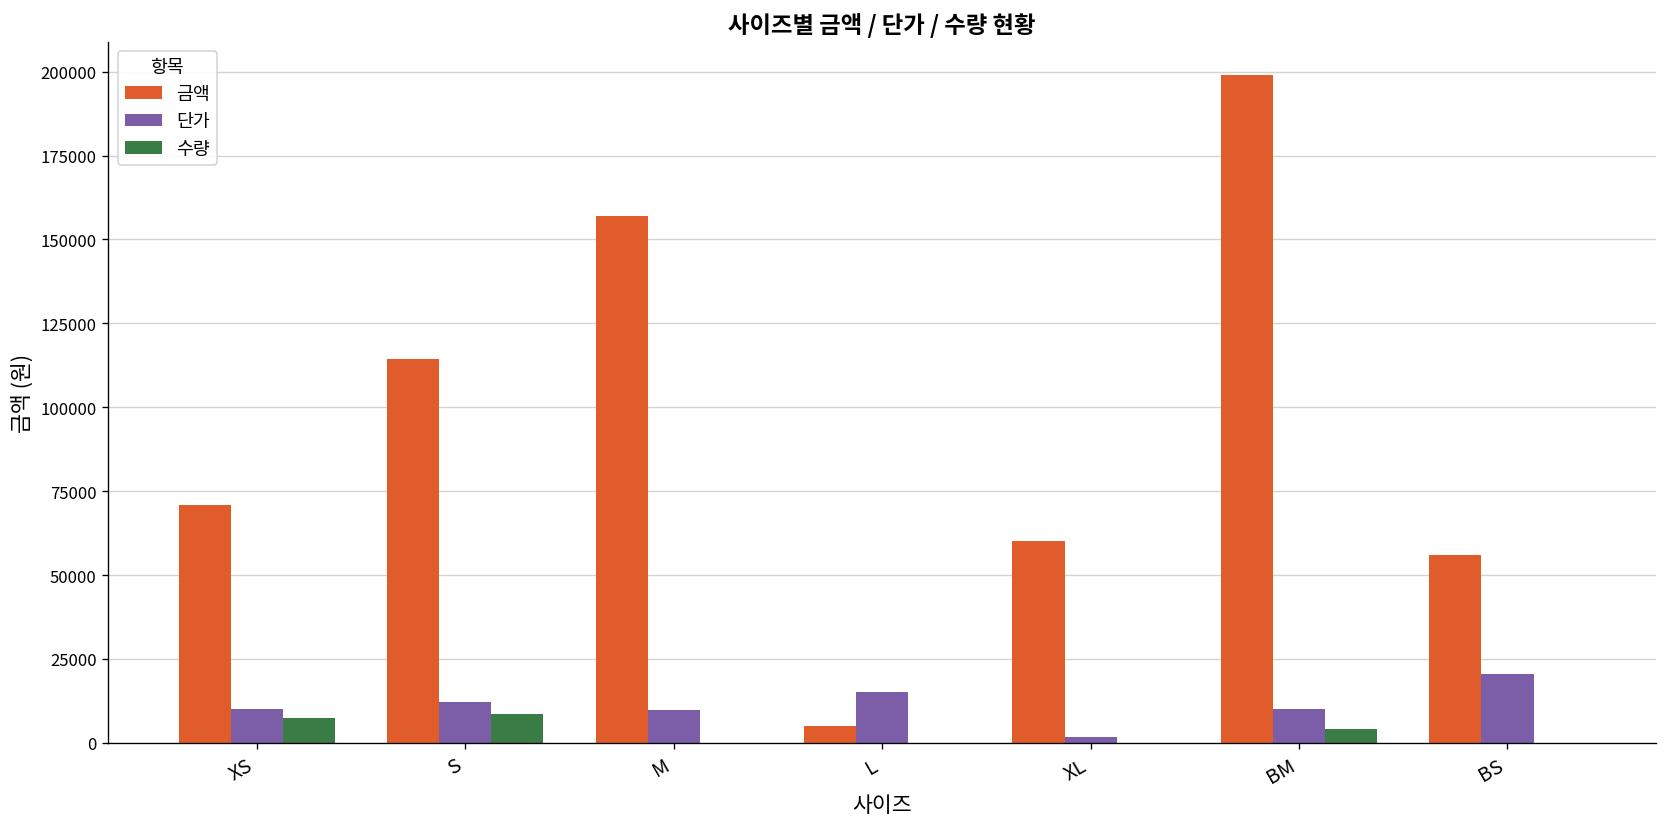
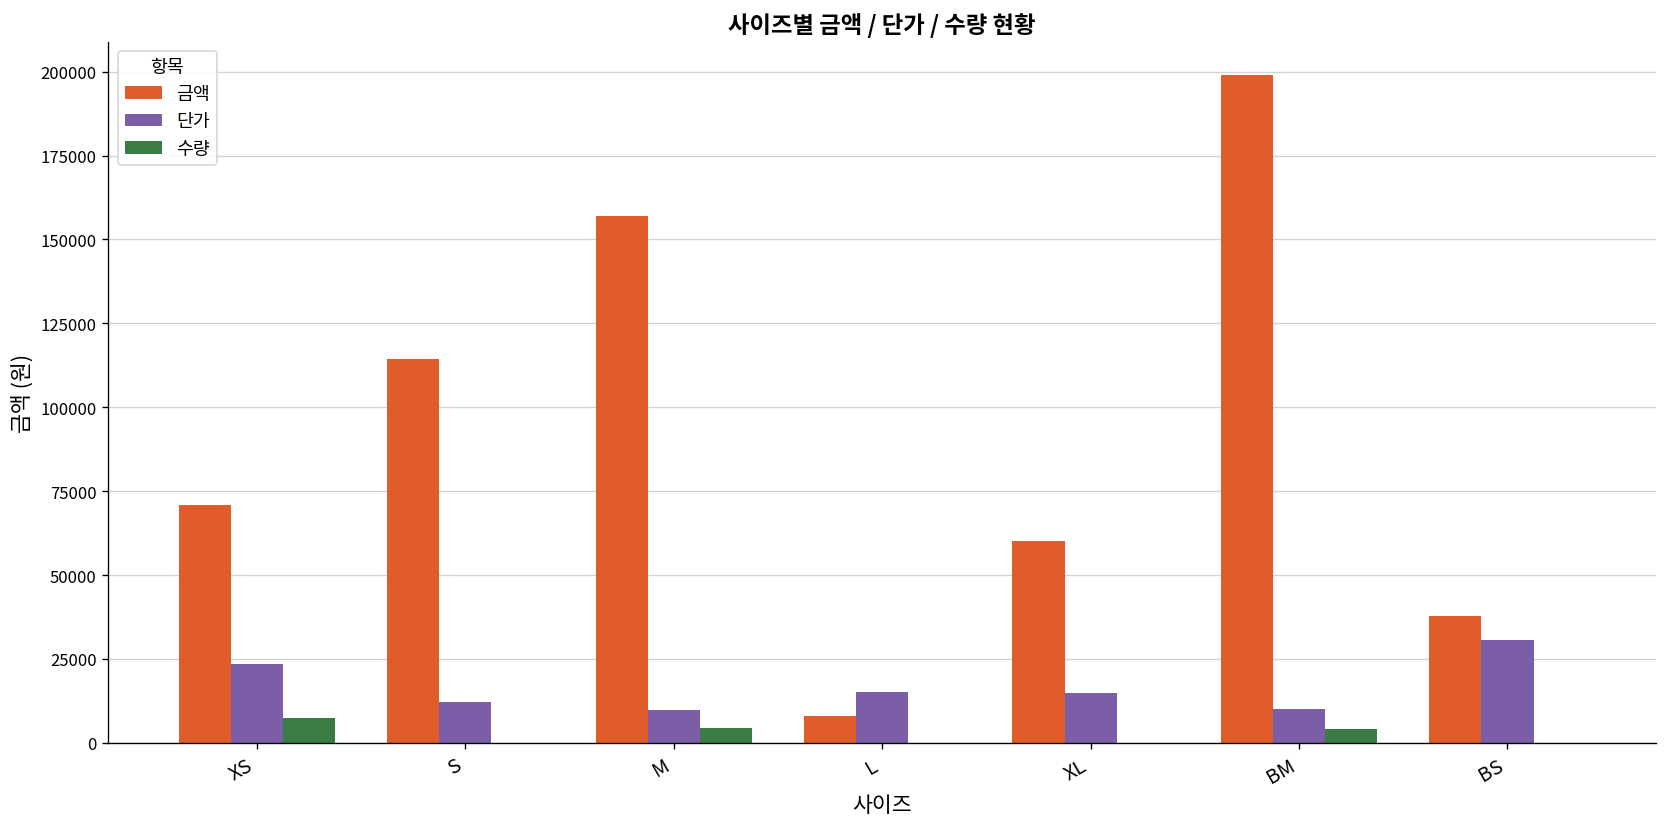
  {
    "금액": {
      "XS": 71000,
      "S": 114000,
      "M": 157000,
-     "L": 5000,
+     "L": 8000,
      "XL": 60000,
      "BM": 199000,
-     "BS": 56000
+     "BS": 38000
    },
    "단가": {
-     "XS": 10000,
+     "XS": 23000,
      "S": 12000,
      "M": 10000,
      "L": 15000,
-     "XL": 2000,
+     "XL": 15000,
      "BM": 10000,
-     "BS": 21000
+     "BS": 31000
    },
    "수량": {
      "XS": 7000,
-     "S": 9000,
-     "M": 0,
+     "S": 0,
+     "M": 4000,
      "BM": 4000
    }
  }
